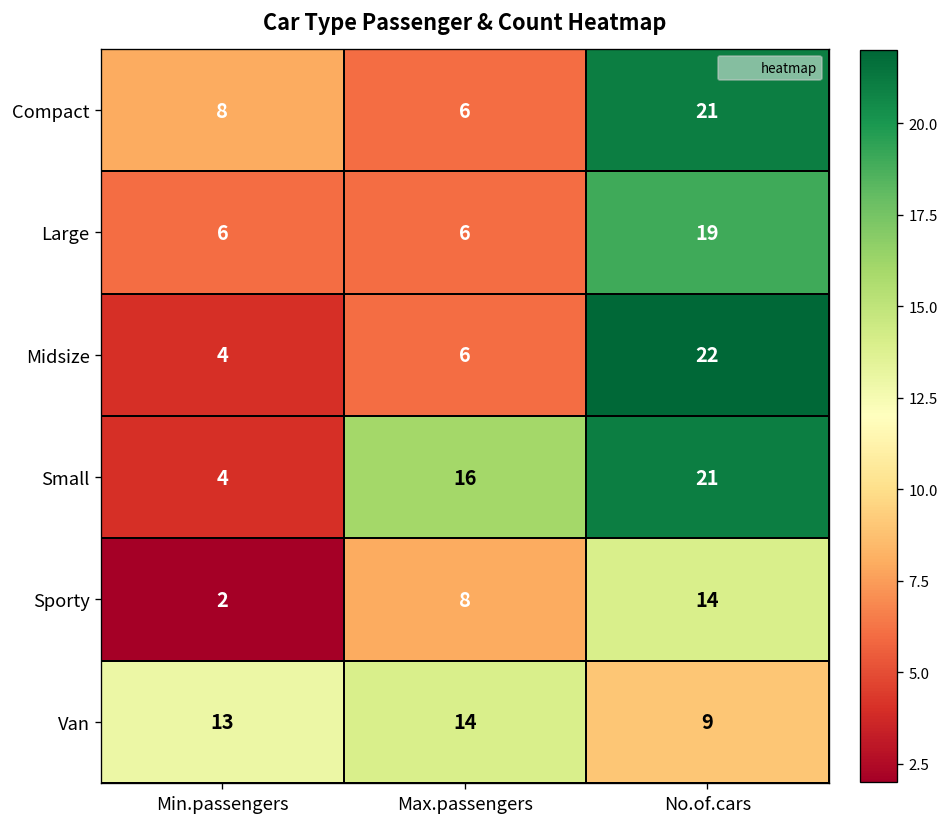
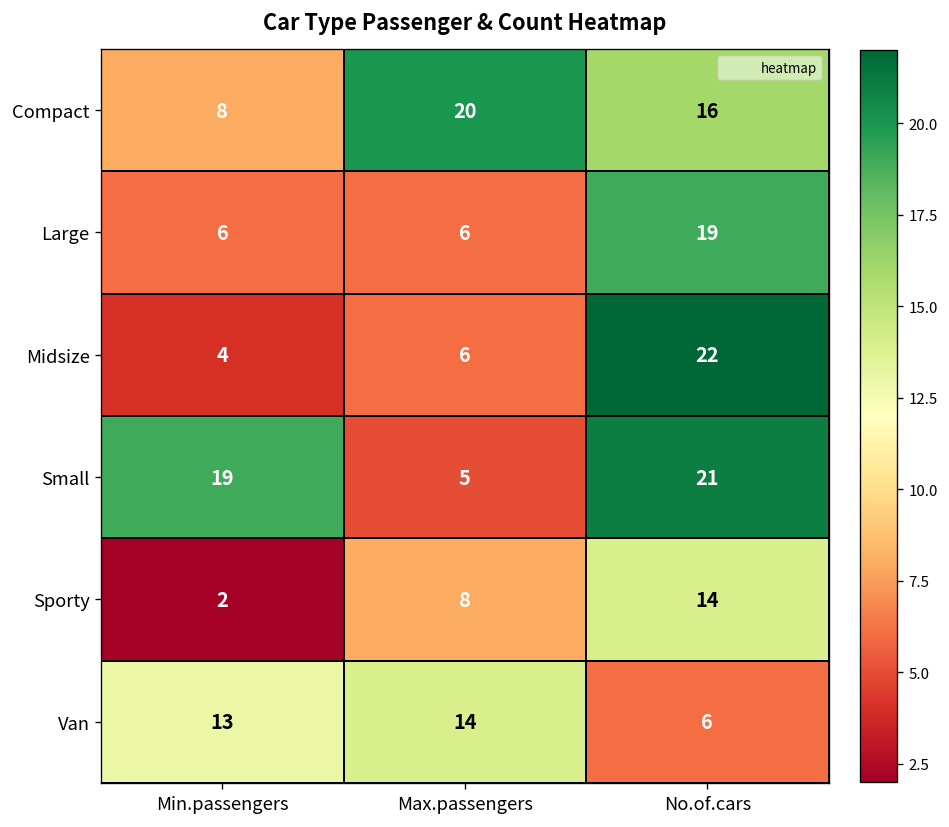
  {
    "Compact": {
      "Min.passengers": 8,
-     "Max.passengers": 6,
-     "No.of.cars": 21
+     "Max.passengers": 20,
+     "No.of.cars": 16
    },
    "Large": {
      "Min.passengers": 6,
      "Max.passengers": 6,
      "No.of.cars": 19
    },
    "Midsize": {
      "Min.passengers": 4,
      "Max.passengers": 6,
      "No.of.cars": 22
    },
    "Small": {
-     "Min.passengers": 4,
-     "Max.passengers": 16,
+     "Min.passengers": 19,
+     "Max.passengers": 5,
      "No.of.cars": 21
    },
    "Sporty": {
      "Min.passengers": 2,
      "Max.passengers": 8,
      "No.of.cars": 14
    },
    "Van": {
      "Min.passengers": 13,
      "Max.passengers": 14,
-     "No.of.cars": 9
+     "No.of.cars": 6
    }
  }
